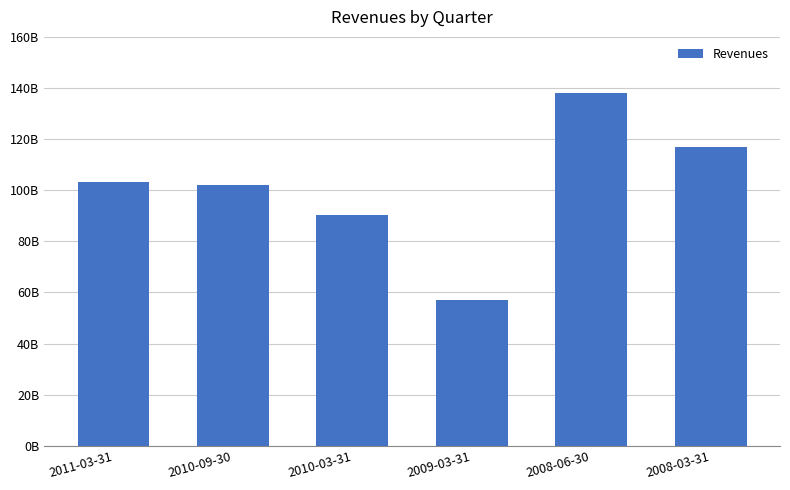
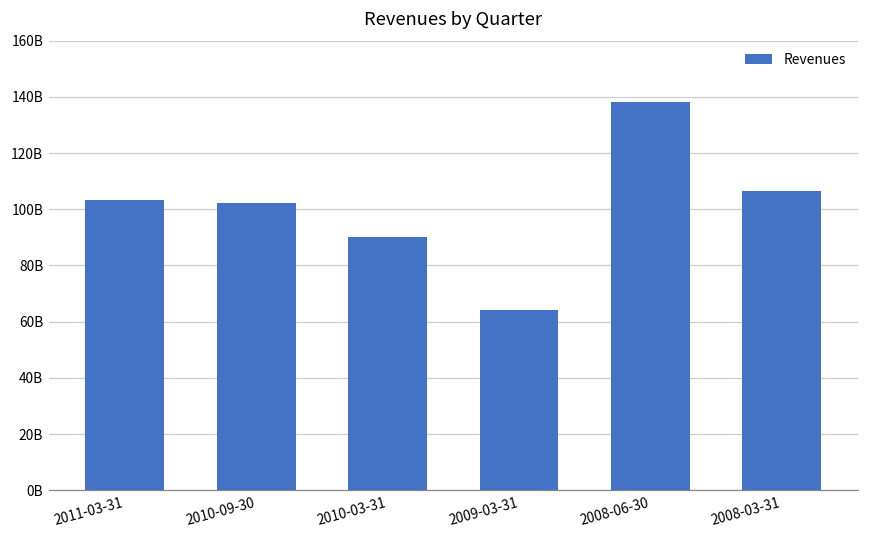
  {
    "2011-03-31": 103000000000,
    "2010-09-30": 102000000000,
    "2010-03-31": 90000000000,
-   "2009-03-31": 57000000000,
+   "2009-03-31": 64000000000,
    "2008-06-30": 138000000000,
-   "2008-03-31": 117000000000
+   "2008-03-31": 107000000000
  }
